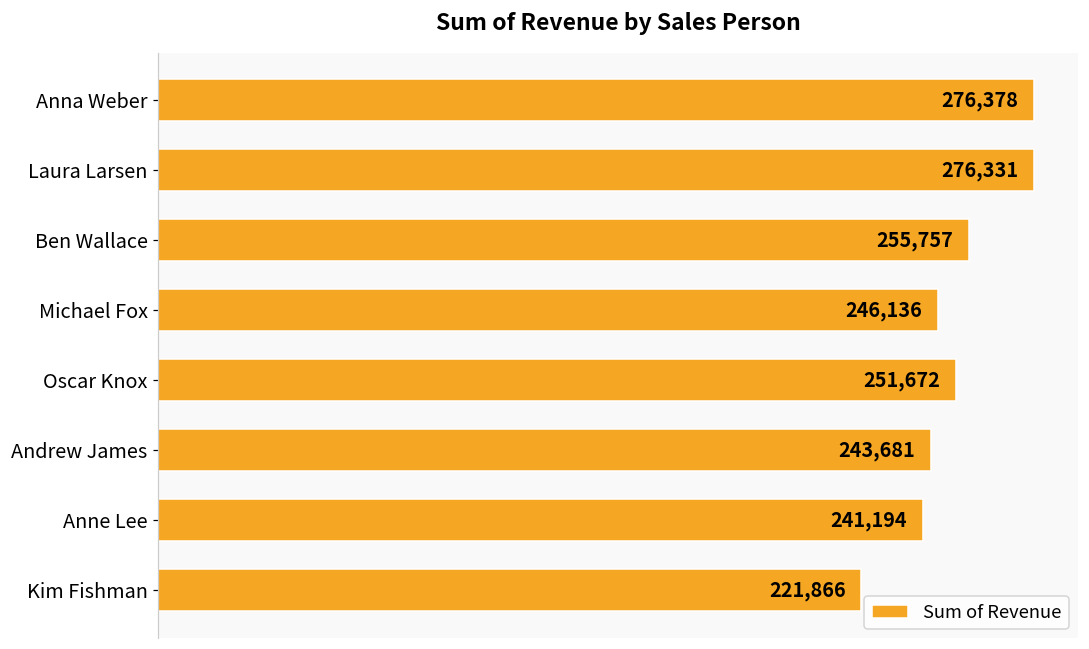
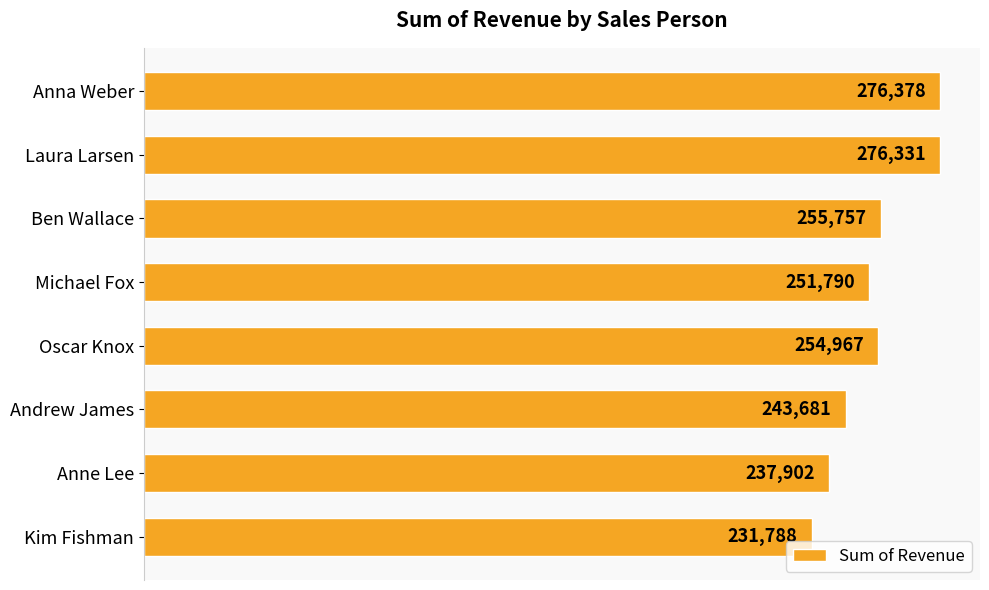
  {
    "Anna Weber": "276,378",
    "Laura Larsen": "276,331",
    "Ben Wallace": "255,757",
-   "Michael Fox": "246,136",
-   "Oscar Knox": "251,672",
+   "Michael Fox": "251,790",
+   "Oscar Knox": "254,967",
    "Andrew James": "243,681",
-   "Anne Lee": "241,194",
-   "Kim Fishman": "221,866"
+   "Anne Lee": "237,902",
+   "Kim Fishman": "231,788"
  }
